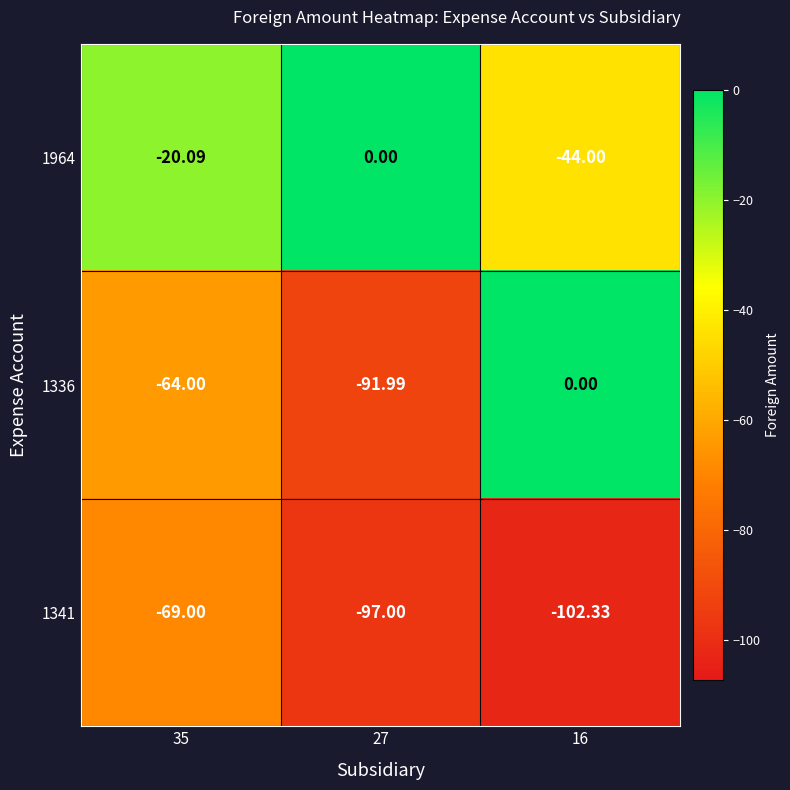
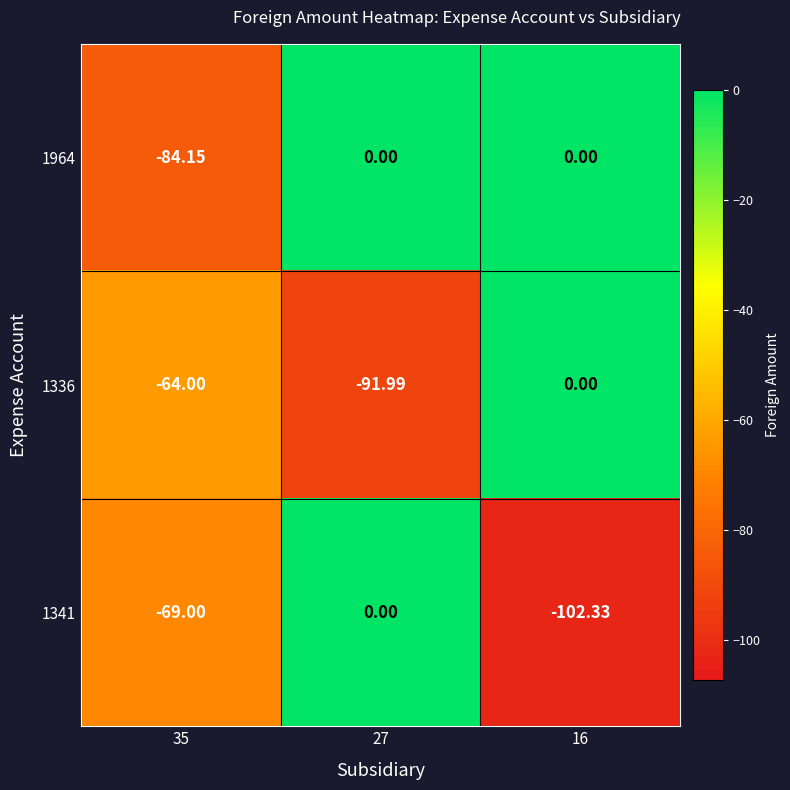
  {
    "1964": {
-     "35": -20.09,
+     "35": -84.15,
      "27": 0.00,
-     "16": -44.00
+     "16": 0.00
    },
    "1336": {
      "35": -64.00,
      "27": -91.99,
      "16": 0.00
    },
    "1341": {
      "35": -69.00,
-     "27": -97.00,
+     "27": 0.00,
      "16": -102.33
    }
  }
